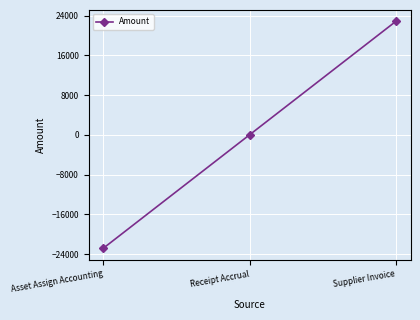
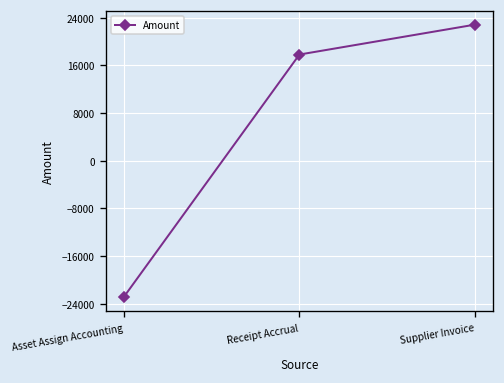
  {
    "Asset Assign Accounting": -23000,
-   "Receipt Accrual": 0,
+   "Receipt Accrual": 18000,
    "Supplier Invoice": 23000
  }
